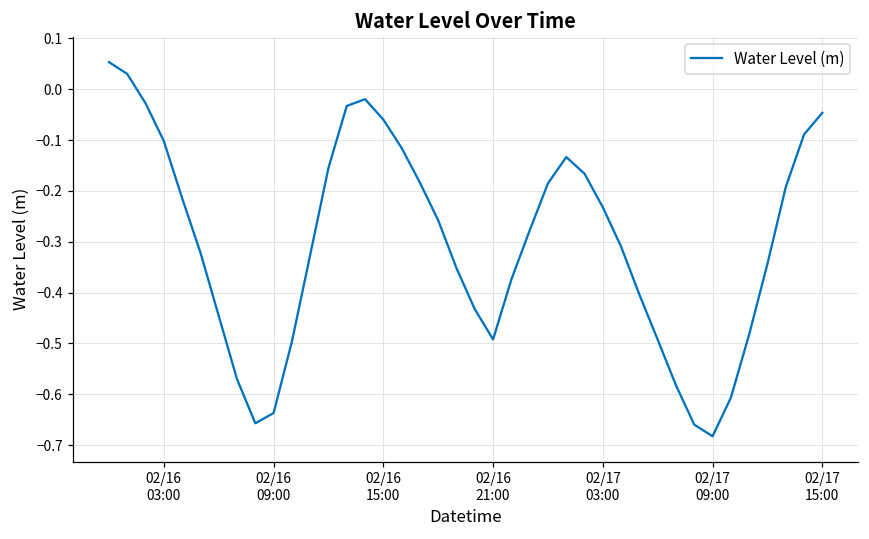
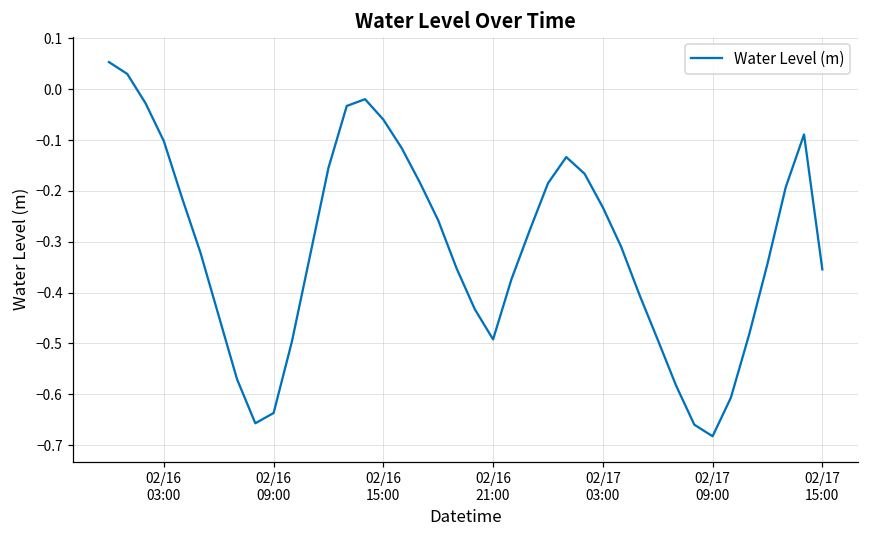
  {
    "02/16 03:00": -0.10,
    "02/16 09:00": -0.64,
    "02/16 15:00": -0.06,
    "02/16 21:00": -0.49,
    "02/17 03:00": -0.23,
    "02/17 09:00": -0.68,
-   "02/17 15:00": -0.05
+   "02/17 15:00": -0.35
  }
